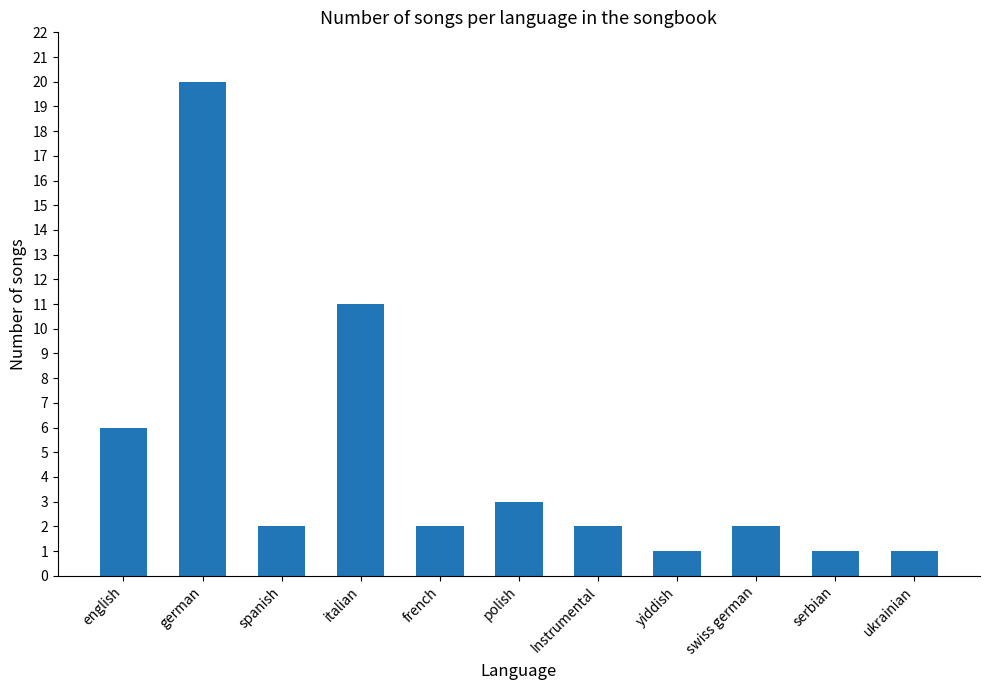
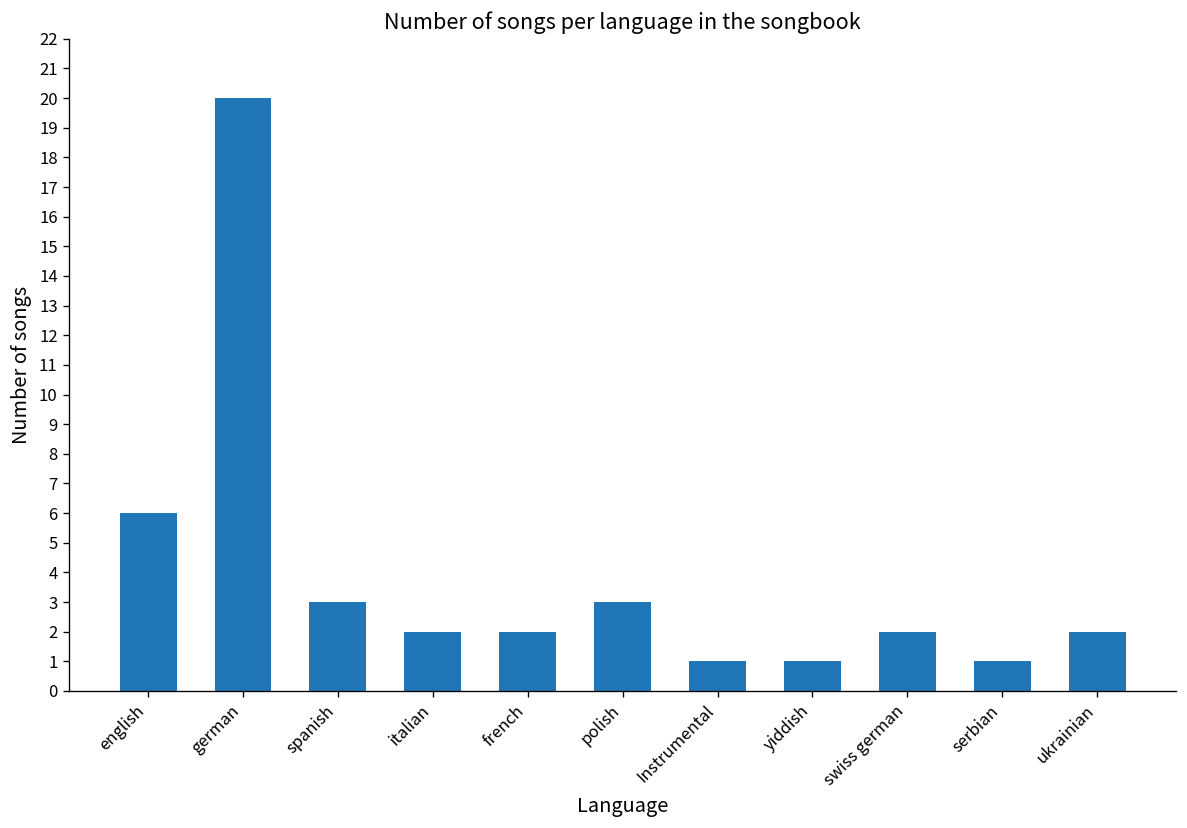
  {
    "english": 6,
    "german": 20,
-   "spanish": 2,
-   "italian": 11,
+   "spanish": 3,
+   "italian": 2,
    "french": 2,
    "polish": 3,
-   "Instrumental": 2,
+   "Instrumental": 1,
    "yiddish": 1,
    "swiss german": 2,
    "serbian": 1,
-   "ukrainian": 1
+   "ukrainian": 2
  }
